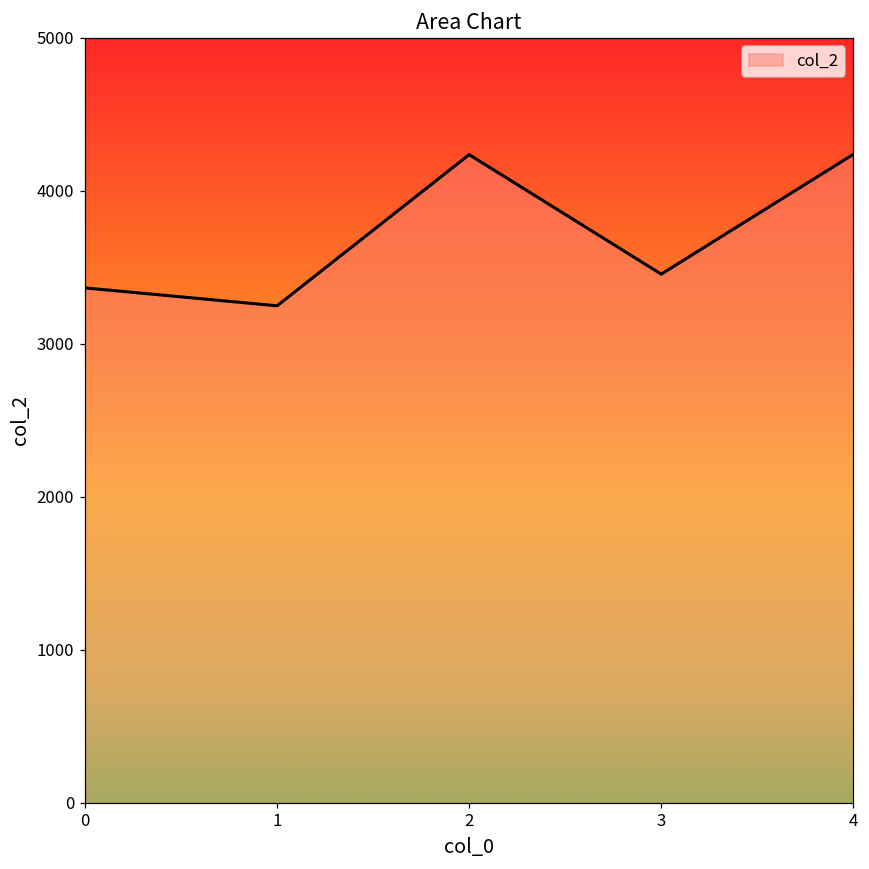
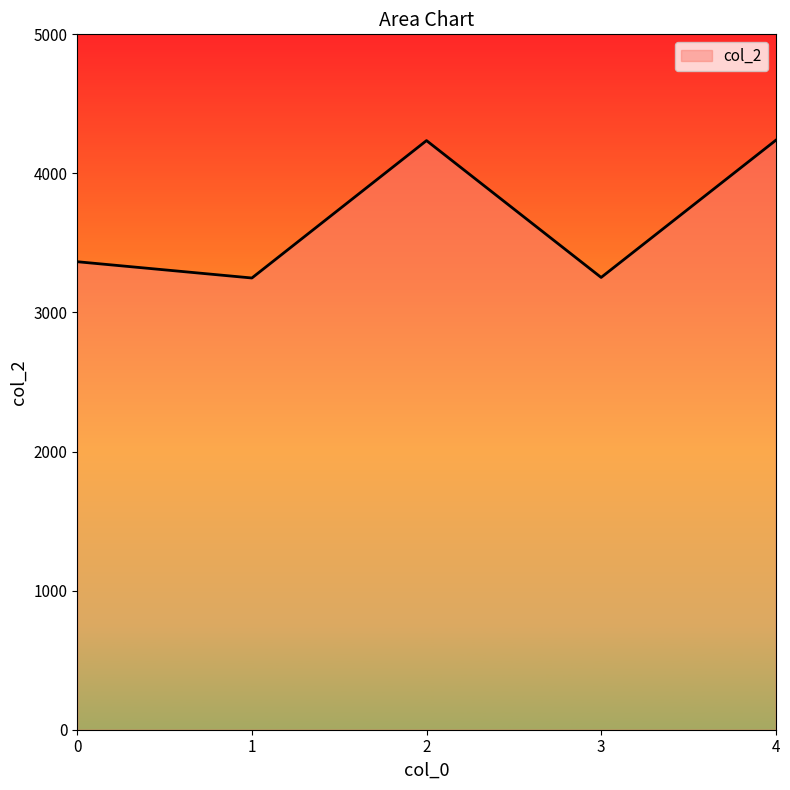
  {
    "0": 3370,
    "1": 3250,
    "2": 4240,
-   "3": 3460,
+   "3": 3250,
    "4": 4240
  }
